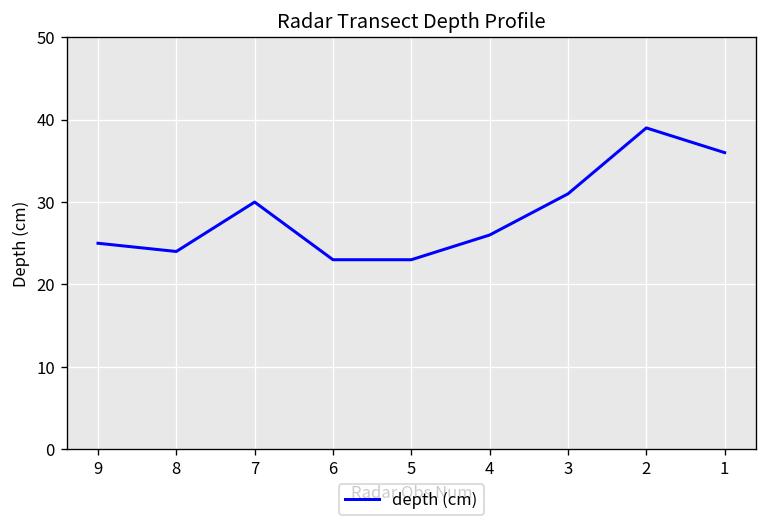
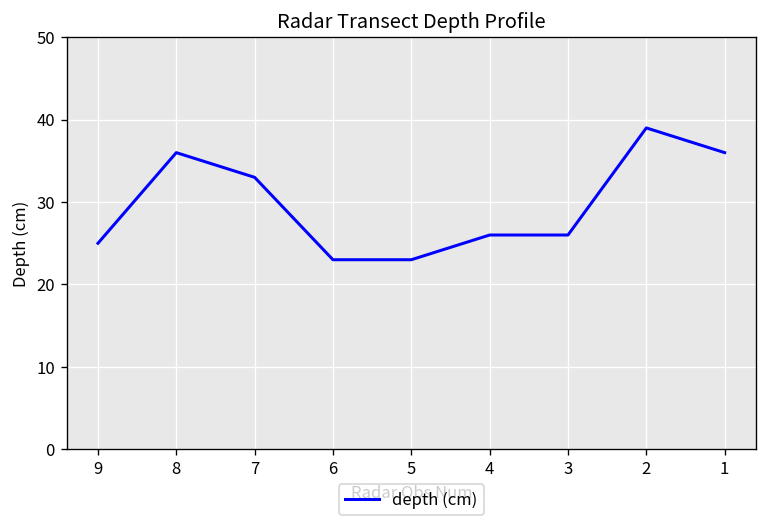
  {
    "9": 25,
-   "8": 24,
-   "7": 30,
+   "8": 36,
+   "7": 33,
    "6": 23,
    "5": 23,
    "4": 26,
-   "3": 31,
+   "3": 26,
    "2": 39,
    "1": 36
  }
